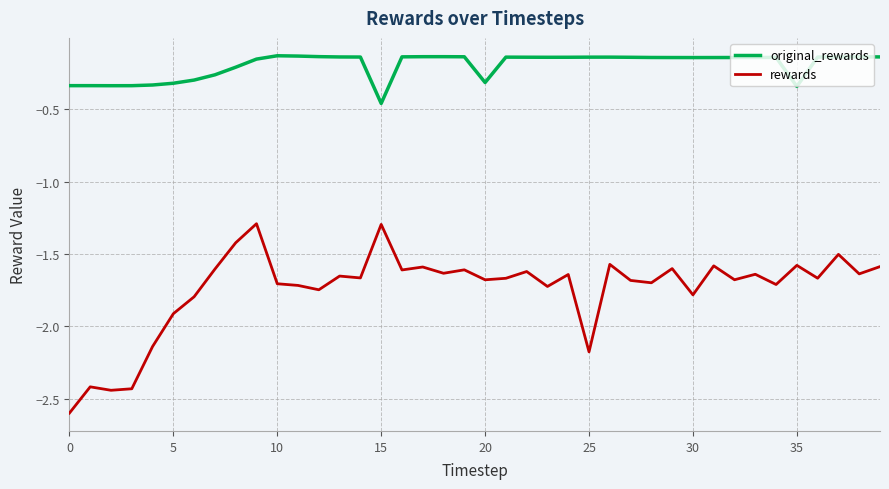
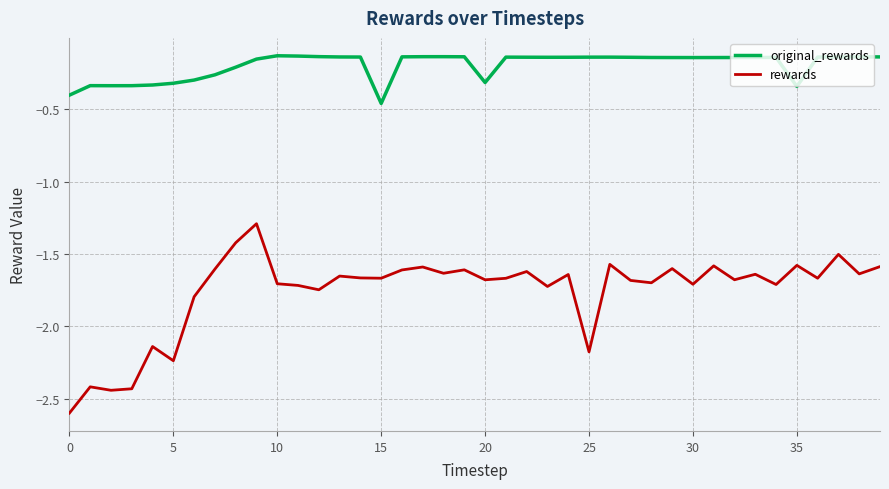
  {
    "original_rewards": {
-     "0": -0.34,
+     "0": -0.40,
      "5": -0.32,
      "10": -0.13,
      "15": -0.46,
      "20": -0.32,
      "25": -0.14,
      "30": -0.14
    },
    "rewards": {
      "0": -2.60,
-     "5": -1.91,
+     "5": -2.24,
      "10": -1.71,
-     "15": -1.30,
+     "15": -1.67,
      "20": -1.68,
      "25": -2.18,
-     "30": -1.78,
+     "30": -1.71,
      "35": -1.58
    }
  }
